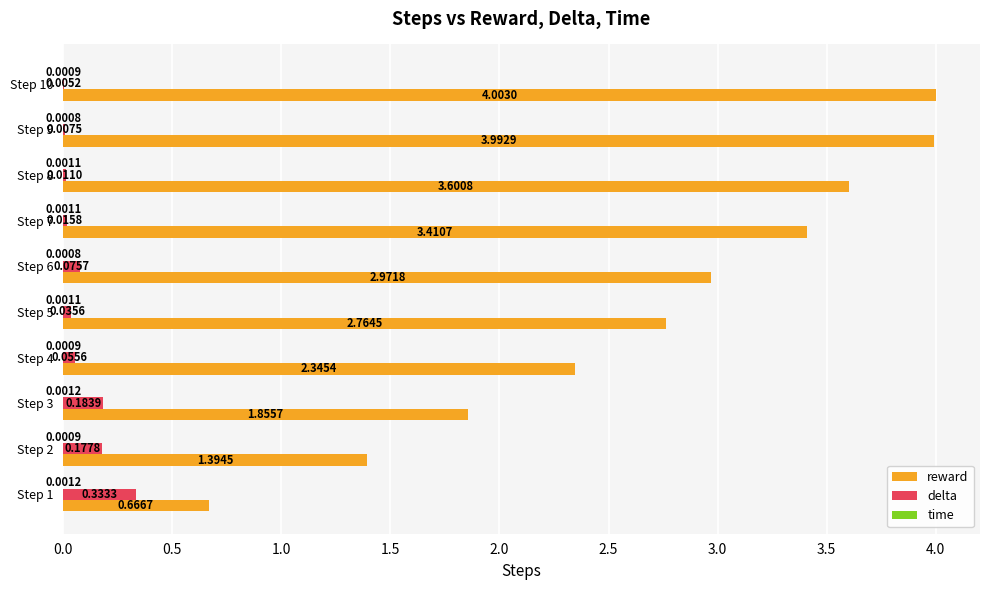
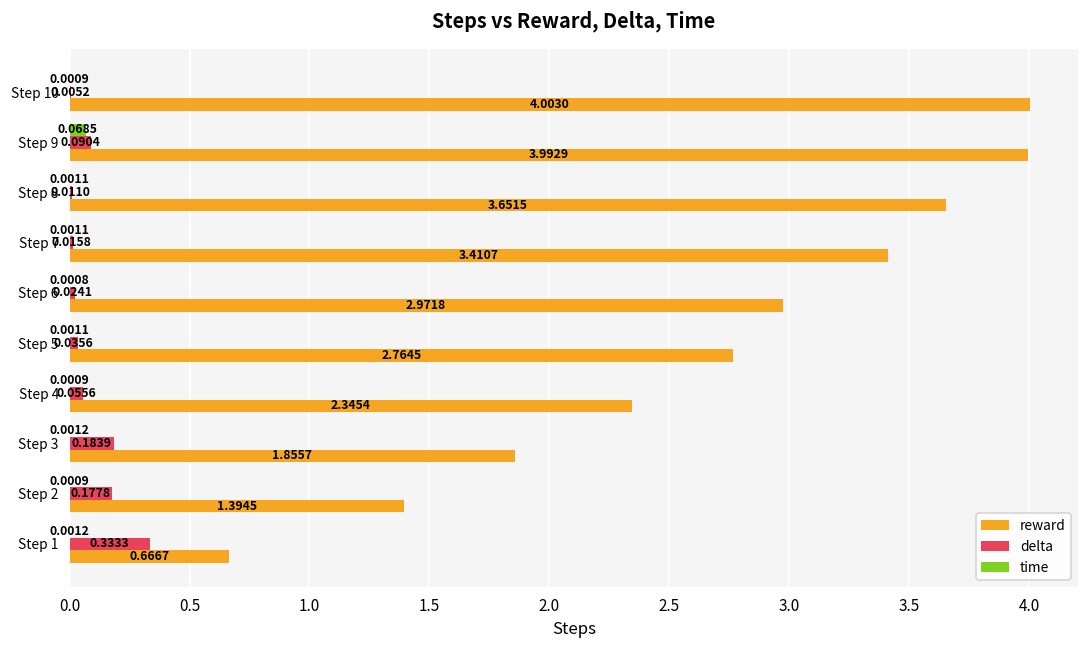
  {
    "reward": {
      "Step 10": 4.0030,
      "Step 9": 3.9929,
-     "Step 8": 3.6008,
+     "Step 8": 3.6515,
      "Step 7": 3.4107,
      "Step 6": 2.9718,
      "Step 5": 2.7645,
      "Step 4": 2.3454,
      "Step 3": 1.8557,
      "Step 2": 1.3945,
      "Step 1": 0.6667
    },
    "delta": {
      "Step 10": 0.0052,
-     "Step 9": 0.0075,
+     "Step 9": 0.0904,
      "Step 8": 0.0110,
      "Step 7": 0.0158,
-     "Step 6": 0.0757,
+     "Step 6": 0.0241,
      "Step 5": 0.0356,
      "Step 4": 0.0556,
      "Step 3": 0.1839,
      "Step 2": 0.1778,
      "Step 1": 0.3333
    },
    "time": {
      "Step 10": 0.0009,
-     "Step 9": 0.0008,
+     "Step 9": 0.0685,
      "Step 8": 0.0011,
      "Step 7": 0.0011,
      "Step 6": 0.0008,
      "Step 5": 0.0011,
      "Step 4": 0.0009,
      "Step 3": 0.0012,
      "Step 2": 0.0009,
      "Step 1": 0.0012
    }
  }
